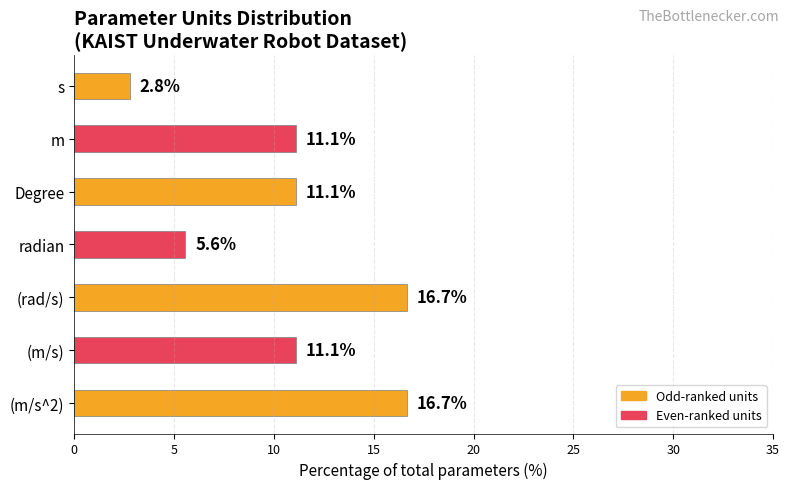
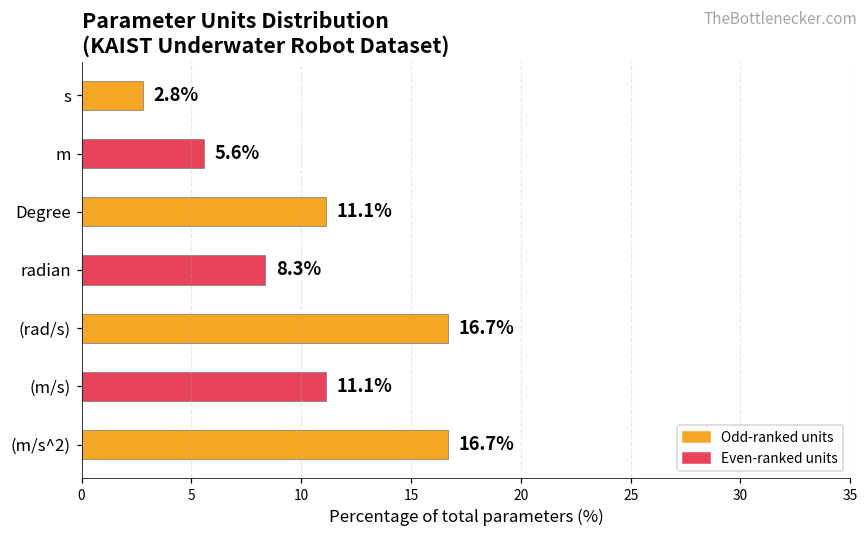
  {
    "s": "2.8%",
-   "m": "11.1%",
+   "m": "5.6%",
    "Degree": "11.1%",
-   "radian": "5.6%",
+   "radian": "8.3%",
    "(rad/s)": "16.7%",
    "(m/s)": "11.1%",
    "(m/s^2)": "16.7%"
  }
